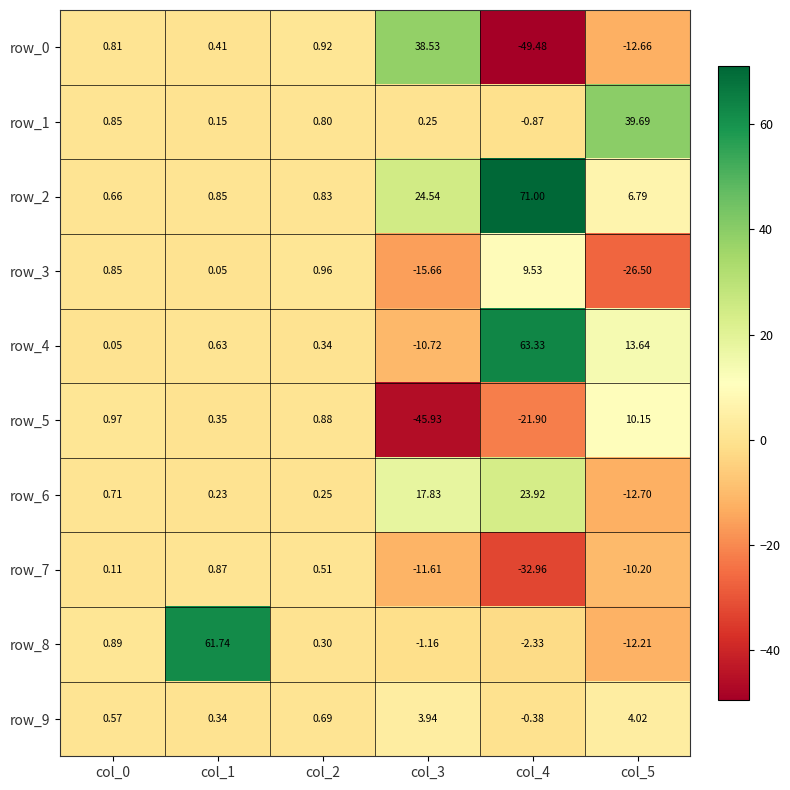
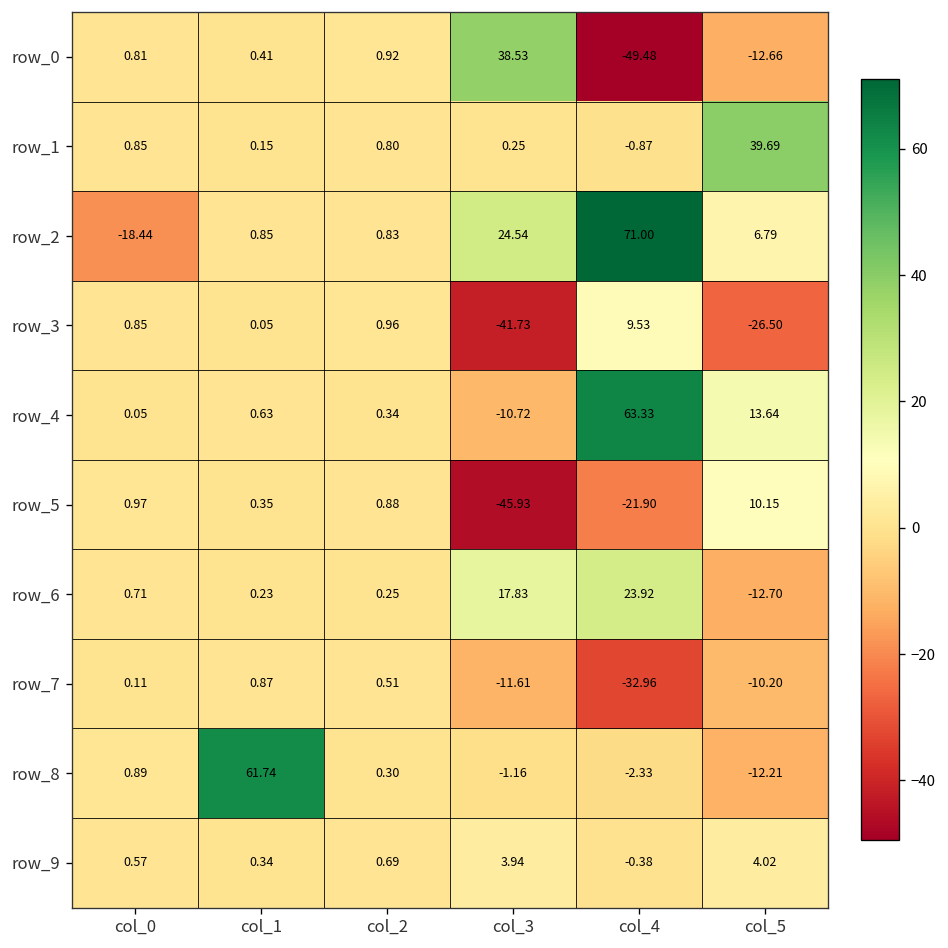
  {
    "row_0": {
      "col_0": 0.81,
      "col_1": 0.41,
      "col_2": 0.92,
      "col_3": 38.53,
      "col_4": -49.48,
      "col_5": -12.66
    },
    "row_1": {
      "col_0": 0.85,
      "col_1": 0.15,
      "col_2": 0.80,
      "col_3": 0.25,
      "col_4": -0.87,
      "col_5": 39.69
    },
    "row_2": {
-     "col_0": 0.66,
+     "col_0": -18.44,
      "col_1": 0.85,
      "col_2": 0.83,
      "col_3": 24.54,
      "col_4": 71.00,
      "col_5": 6.79
    },
    "row_3": {
      "col_0": 0.85,
      "col_1": 0.05,
      "col_2": 0.96,
-     "col_3": -15.66,
+     "col_3": -41.73,
      "col_4": 9.53,
      "col_5": -26.50
    },
    "row_4": {
      "col_0": 0.05,
      "col_1": 0.63,
      "col_2": 0.34,
      "col_3": -10.72,
      "col_4": 63.33,
      "col_5": 13.64
    },
    "row_5": {
      "col_0": 0.97,
      "col_1": 0.35,
      "col_2": 0.88,
      "col_3": -45.93,
      "col_4": -21.90,
      "col_5": 10.15
    },
    "row_6": {
      "col_0": 0.71,
      "col_1": 0.23,
      "col_2": 0.25,
      "col_3": 17.83,
      "col_4": 23.92,
      "col_5": -12.70
    },
    "row_7": {
      "col_0": 0.11,
      "col_1": 0.87,
      "col_2": 0.51,
      "col_3": -11.61,
      "col_4": -32.96,
      "col_5": -10.20
    },
    "row_8": {
      "col_0": 0.89,
      "col_1": 61.74,
      "col_2": 0.30,
      "col_3": -1.16,
      "col_4": -2.33,
      "col_5": -12.21
    },
    "row_9": {
      "col_0": 0.57,
      "col_1": 0.34,
      "col_2": 0.69,
      "col_3": 3.94,
      "col_4": -0.38,
      "col_5": 4.02
    }
  }
